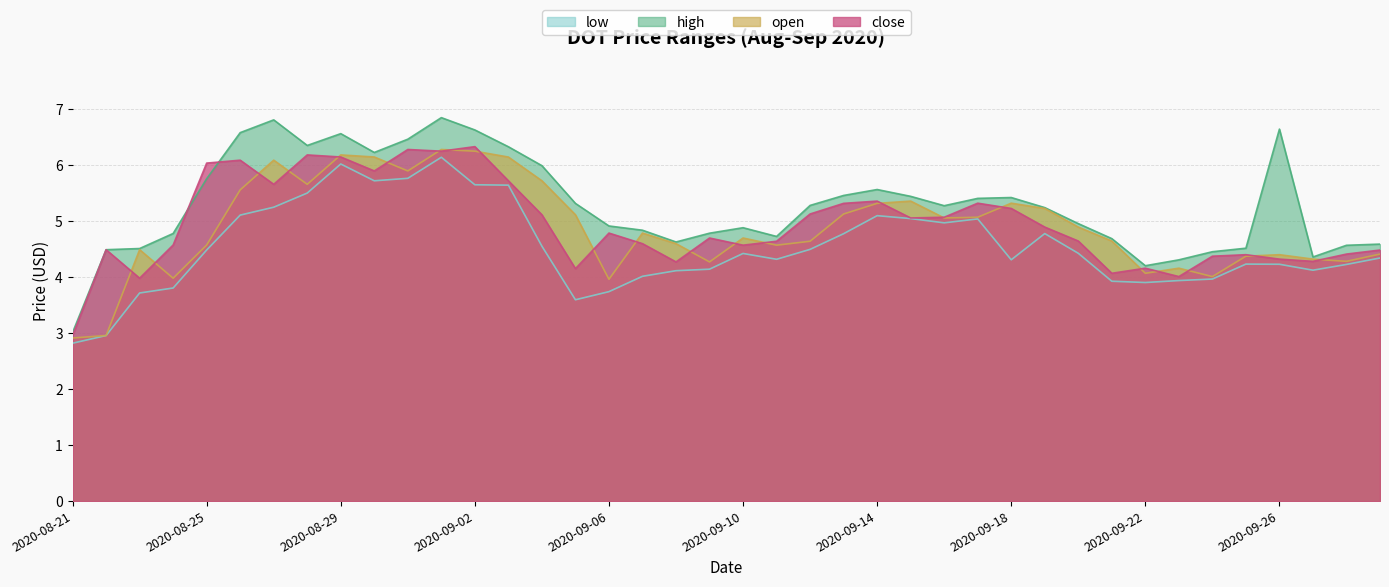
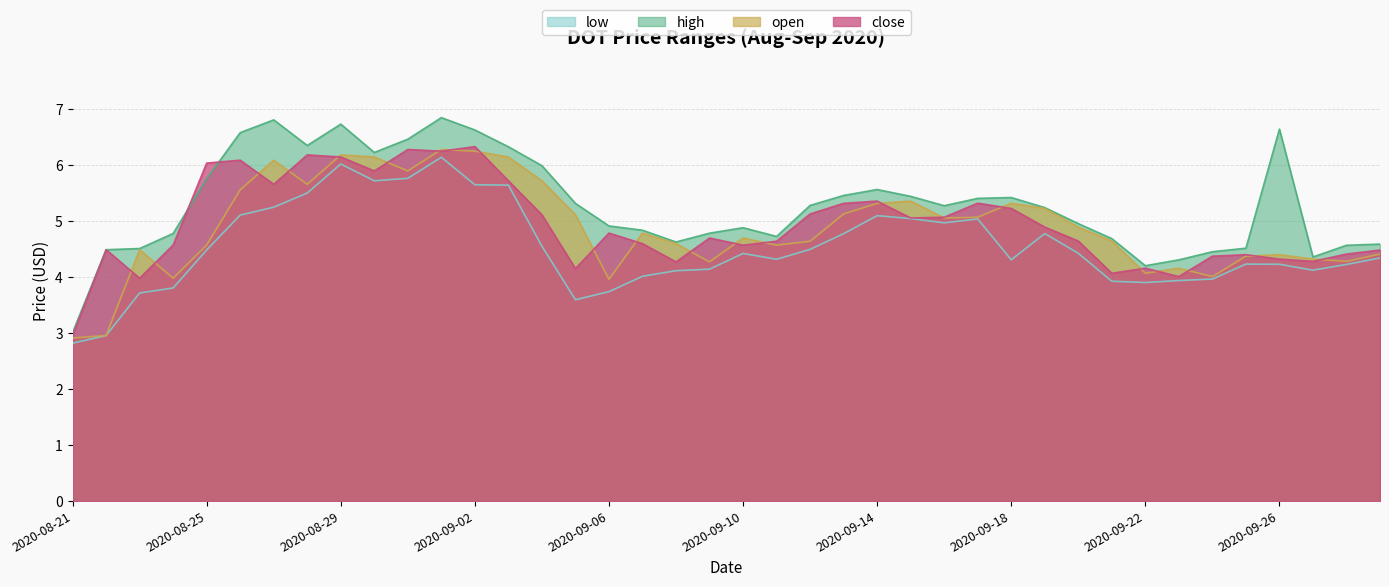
  {
    "low": {
      "2020-08-21": 2.8,
      "2020-08-25": 4.5,
      "2020-08-29": 6.0,
      "2020-09-02": 5.7,
      "2020-09-06": 3.7,
      "2020-09-10": 4.4,
      "2020-09-14": 5.1,
      "2020-09-18": 4.3,
      "2020-09-22": 3.9,
      "2020-09-26": 4.2
    },
    "high": {
      "2020-08-21": 3.0,
      "2020-08-25": 5.8,
-     "2020-08-29": 6.6,
+     "2020-08-29": 6.7,
      "2020-09-02": 6.6,
      "2020-09-06": 4.9,
      "2020-09-10": 4.9,
      "2020-09-14": 5.6,
      "2020-09-18": 5.4,
      "2020-09-26": 6.6
    },
    "open": {
      "2020-08-25": 4.6,
      "2020-09-02": 6.3,
      "2020-09-06": 4.0,
      "2020-09-10": 4.7,
      "2020-09-18": 5.3,
      "2020-09-22": 4.1,
      "2020-09-26": 4.4
    },
    "close": {
      "2020-08-25": 6.0,
      "2020-09-02": 6.3,
      "2020-09-06": 4.8,
      "2020-09-10": 4.6,
      "2020-09-18": 5.2,
      "2020-09-26": 4.3
    }
  }
